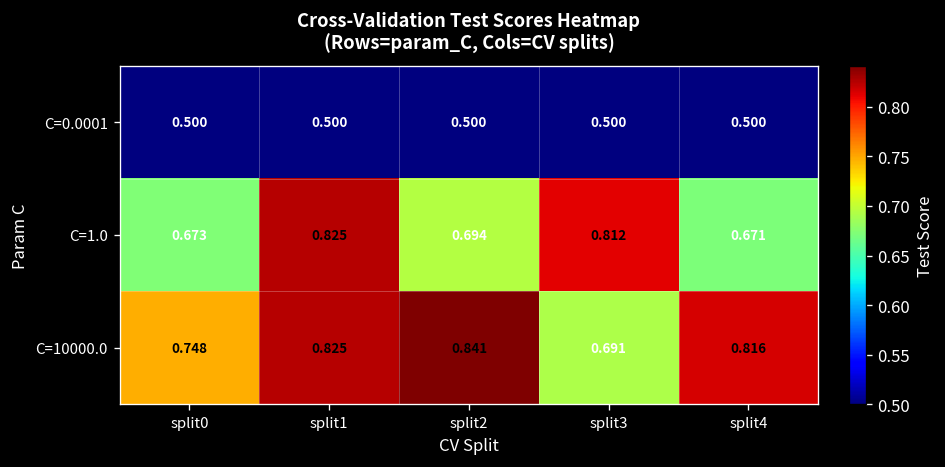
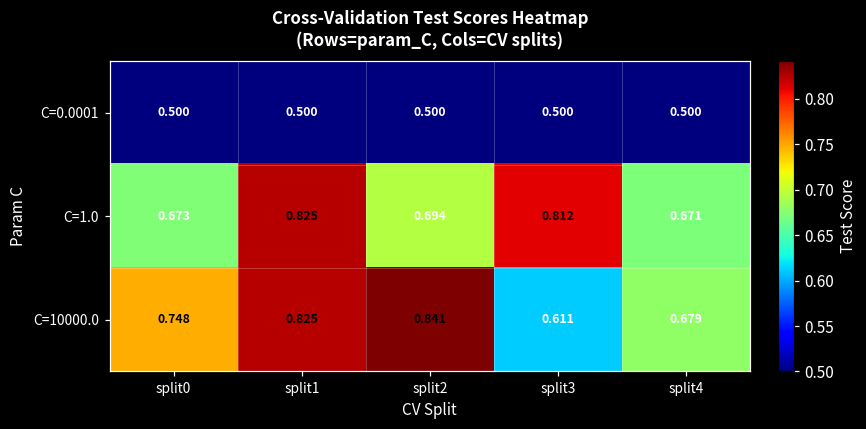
  {
    "C=0.0001": {
      "split0": 0.500,
      "split1": 0.500,
      "split2": 0.500,
      "split3": 0.500,
      "split4": 0.500
    },
    "C=1.0": {
      "split0": 0.673,
      "split1": 0.825,
      "split2": 0.694,
      "split3": 0.812,
      "split4": 0.671
    },
    "C=10000.0": {
      "split0": 0.748,
      "split1": 0.825,
      "split2": 0.841,
-     "split3": 0.691,
-     "split4": 0.816
+     "split3": 0.611,
+     "split4": 0.679
    }
  }
